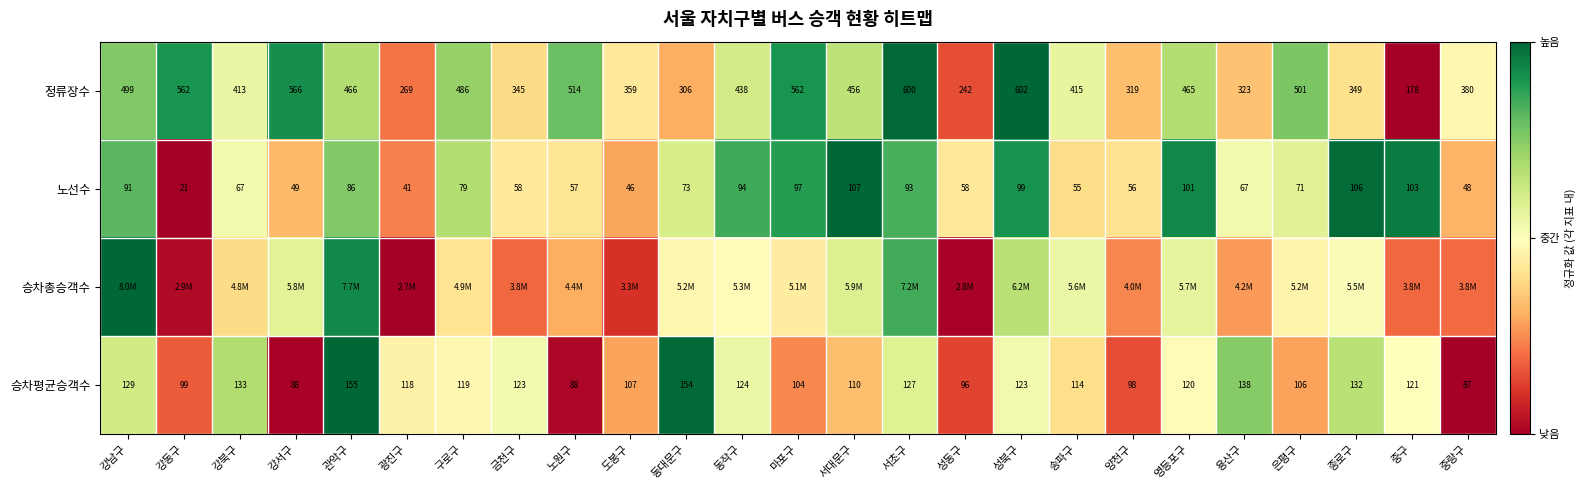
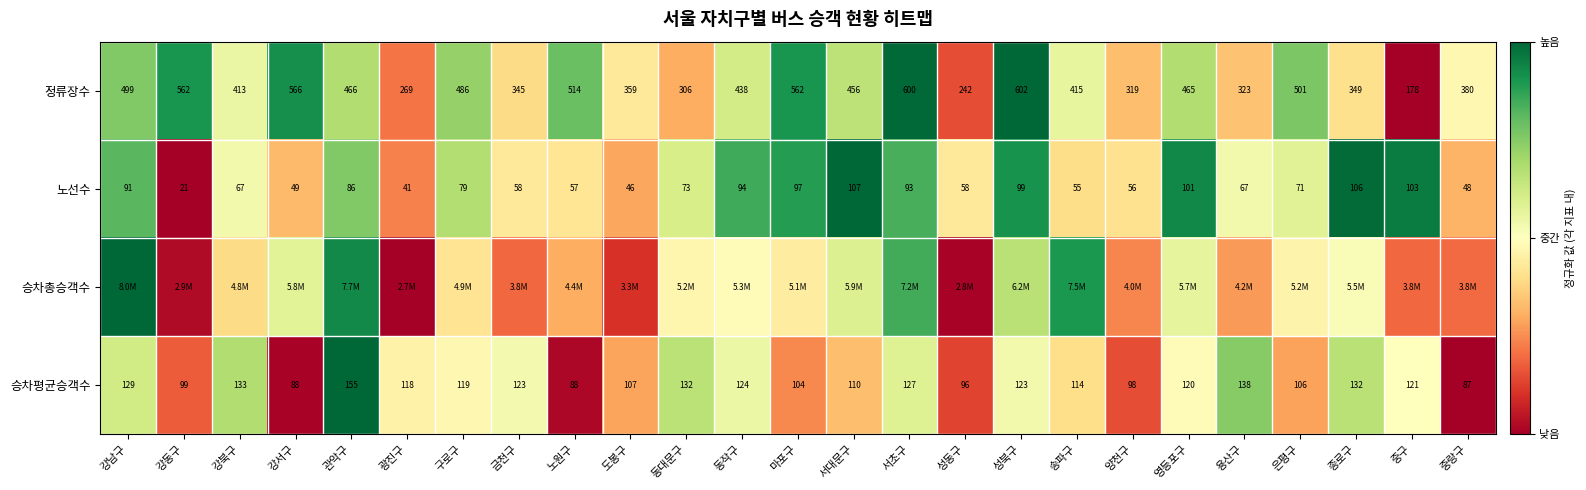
  {
    "정류장수": {
      "강남구": "499",
      "강동구": "562",
      "강북구": "413",
      "강서구": "566",
      "관악구": "466",
      "광진구": "269",
      "구로구": "486",
      "금천구": "345",
      "노원구": "514",
      "도봉구": "359",
      "동대문구": "306",
      "동작구": "438",
      "마포구": "562",
      "서대문구": "456",
      "서초구": "600",
      "성동구": "242",
      "성북구": "602",
      "송파구": "415",
      "양천구": "319",
      "영등포구": "465",
      "용산구": "323",
      "은평구": "501",
      "종로구": "349",
      "중구": "178",
      "중랑구": "380"
    },
    "노선수": {
      "강남구": "91",
      "강동구": "21",
      "강북구": "67",
      "강서구": "49",
      "관악구": "86",
      "광진구": "41",
      "구로구": "79",
      "금천구": "58",
      "노원구": "57",
      "도봉구": "46",
      "동대문구": "73",
      "동작구": "94",
      "마포구": "97",
      "서대문구": "107",
      "서초구": "93",
      "성동구": "58",
      "성북구": "99",
      "송파구": "55",
      "양천구": "56",
      "영등포구": "101",
      "용산구": "67",
      "은평구": "71",
      "종로구": "106",
      "중구": "103",
      "중랑구": "48"
    },
    "승차총승객수": {
      "강남구": "8.0M",
      "강동구": "2.9M",
      "강북구": "4.8M",
      "강서구": "5.8M",
      "관악구": "7.7M",
      "광진구": "2.7M",
      "구로구": "4.9M",
      "금천구": "3.8M",
      "노원구": "4.4M",
      "도봉구": "3.3M",
      "동대문구": "5.2M",
      "동작구": "5.3M",
      "마포구": "5.1M",
      "서대문구": "5.9M",
      "서초구": "7.2M",
      "성동구": "2.8M",
      "성북구": "6.2M",
-     "송파구": "5.6M",
+     "송파구": "7.5M",
      "양천구": "4.0M",
      "영등포구": "5.7M",
      "용산구": "4.2M",
      "은평구": "5.2M",
      "종로구": "5.5M",
      "중구": "3.8M",
      "중랑구": "3.8M"
    },
    "승차평균승객수": {
      "강남구": "129",
      "강동구": "99",
      "강북구": "133",
      "강서구": "88",
      "관악구": "155",
      "광진구": "118",
      "구로구": "119",
      "금천구": "123",
      "노원구": "88",
      "도봉구": "107",
-     "동대문구": "154",
+     "동대문구": "132",
      "동작구": "124",
      "마포구": "104",
      "서대문구": "110",
      "서초구": "127",
      "성동구": "96",
      "성북구": "123",
      "송파구": "114",
      "양천구": "98",
      "영등포구": "120",
      "용산구": "138",
      "은평구": "106",
      "종로구": "132",
      "중구": "121",
      "중랑구": "87"
    }
  }
